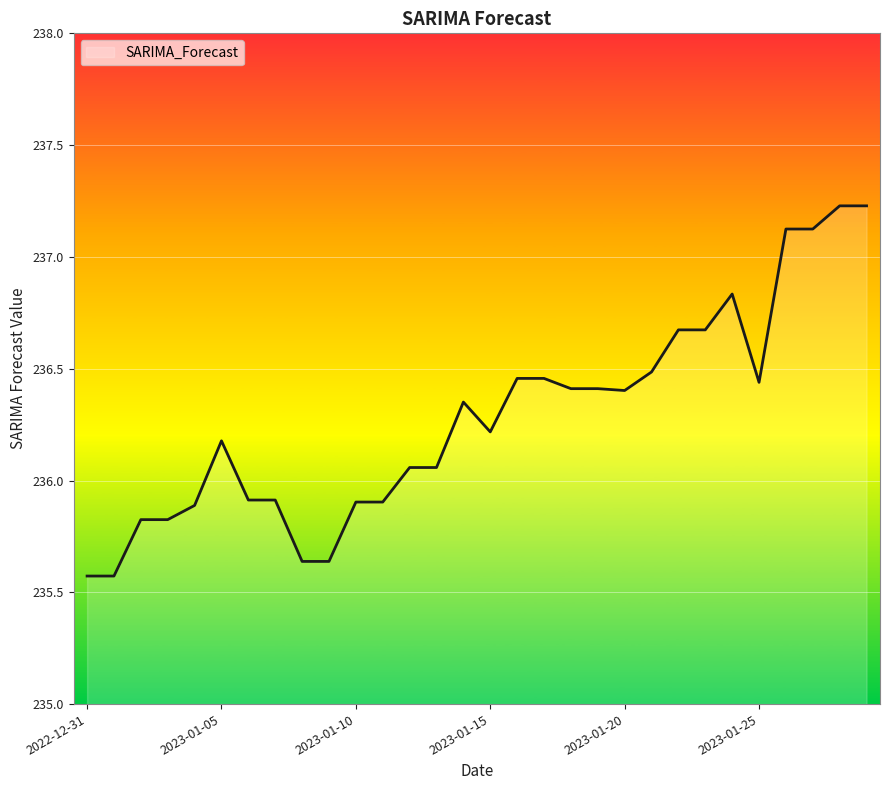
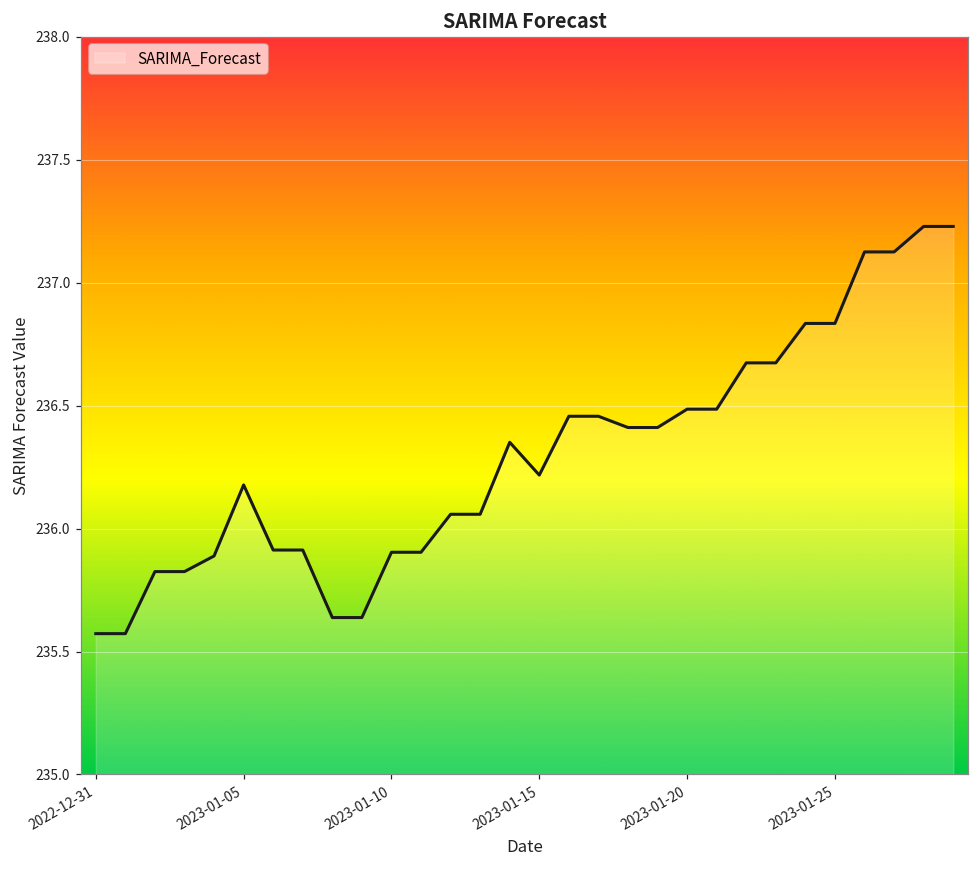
  {
    "2022-12-31": 235.57,
    "2023-01-05": 236.18,
    "2023-01-10": 235.90,
    "2023-01-15": 236.22,
-   "2023-01-20": 236.40,
-   "2023-01-25": 236.44
+   "2023-01-20": 236.49,
+   "2023-01-25": 236.83
  }
